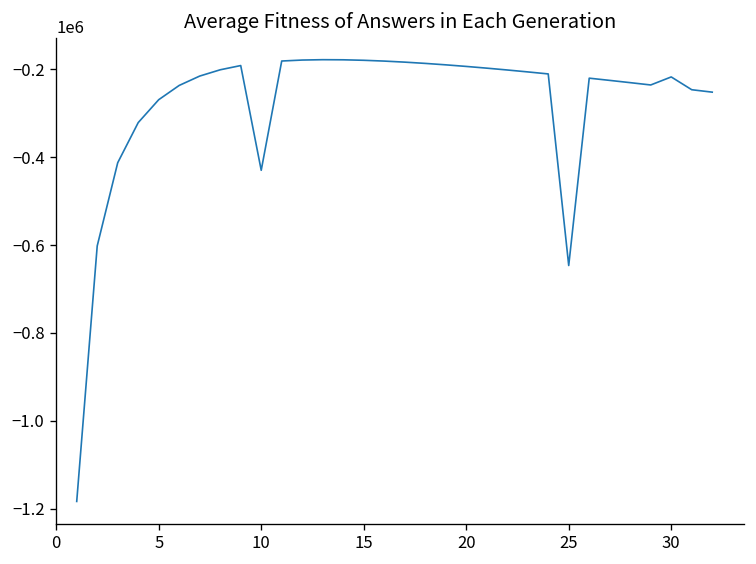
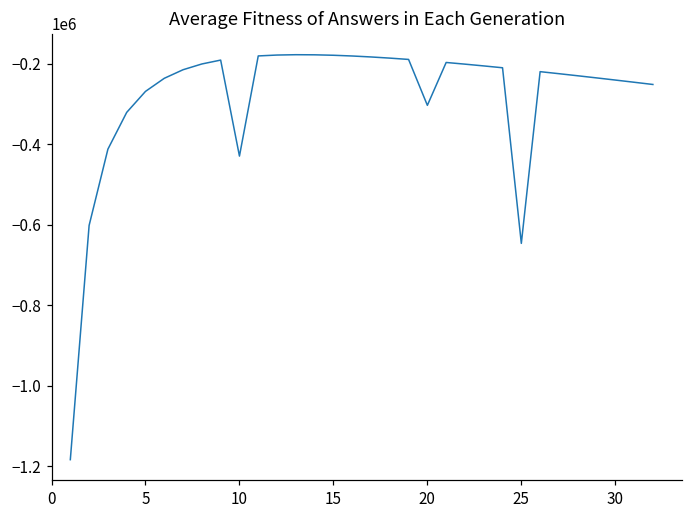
  {
    "5": -270000,
    "10": -430000,
    "15": -180000,
-   "20": -190000,
+   "20": -300000,
    "25": -650000,
-   "30": -220000
+   "30": -240000
  }
